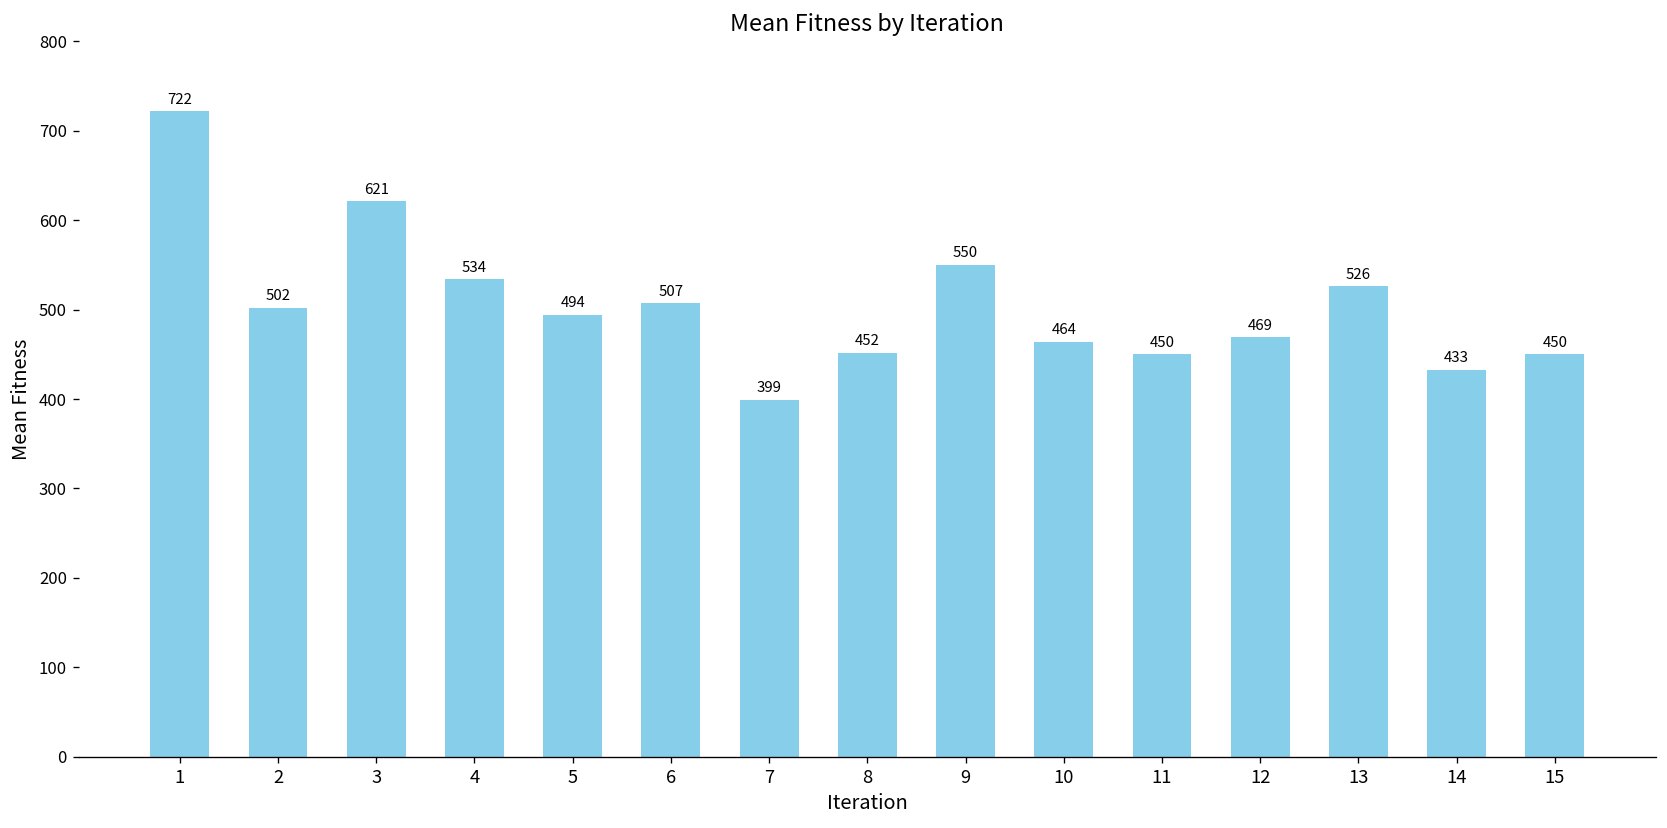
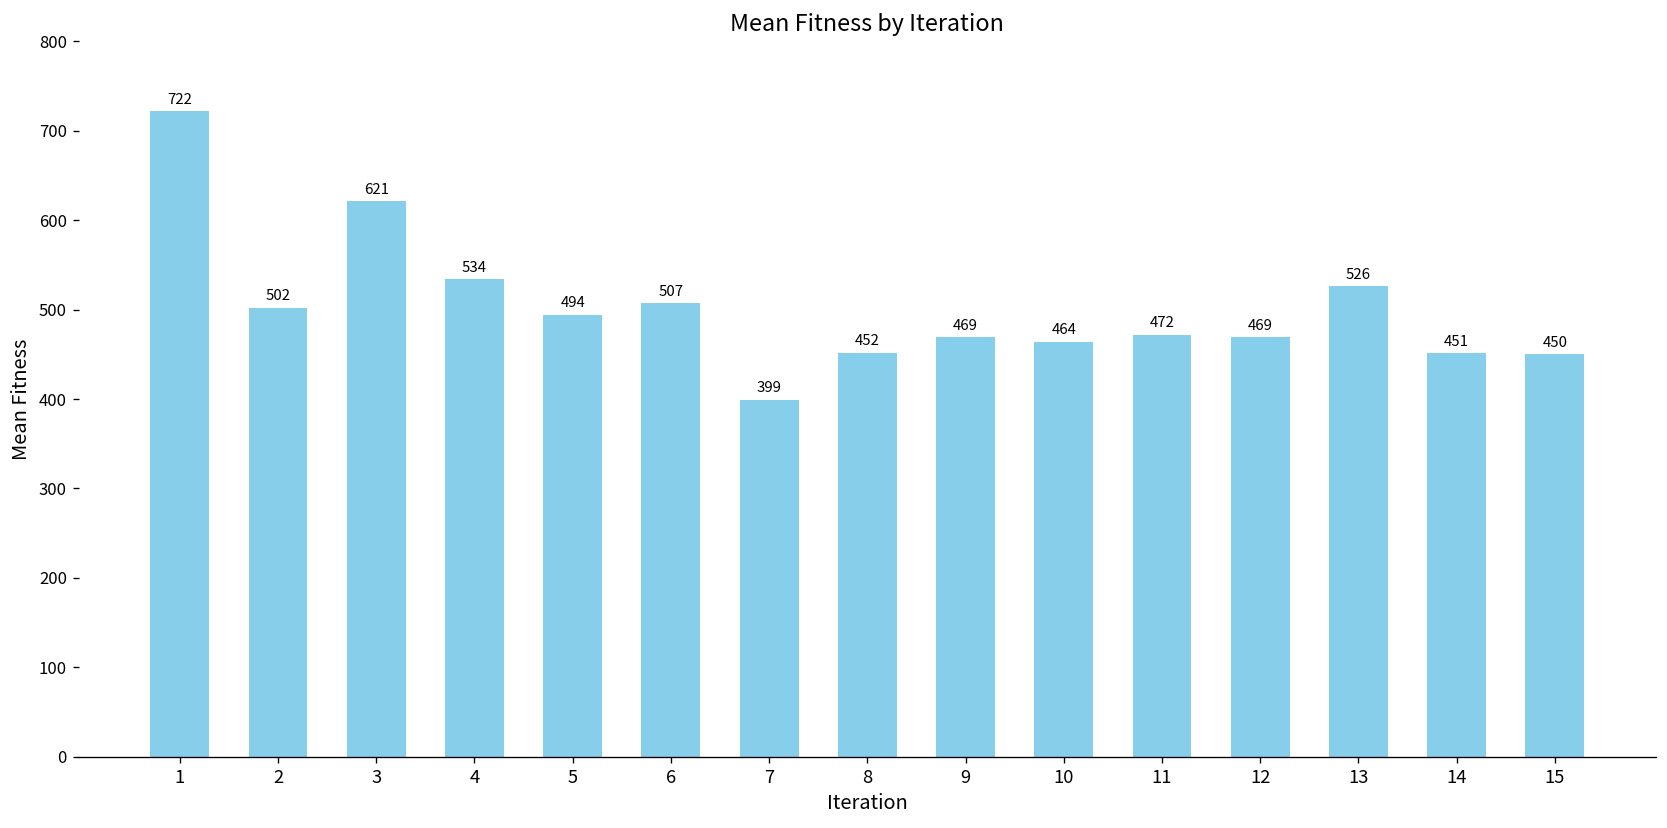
  {
    "1": 722,
    "2": 502,
    "3": 621,
    "4": 534,
    "5": 494,
    "6": 507,
    "7": 399,
    "8": 452,
-   "9": 550,
+   "9": 469,
    "10": 464,
-   "11": 450,
+   "11": 472,
    "12": 469,
    "13": 526,
-   "14": 433,
+   "14": 451,
    "15": 450
  }
